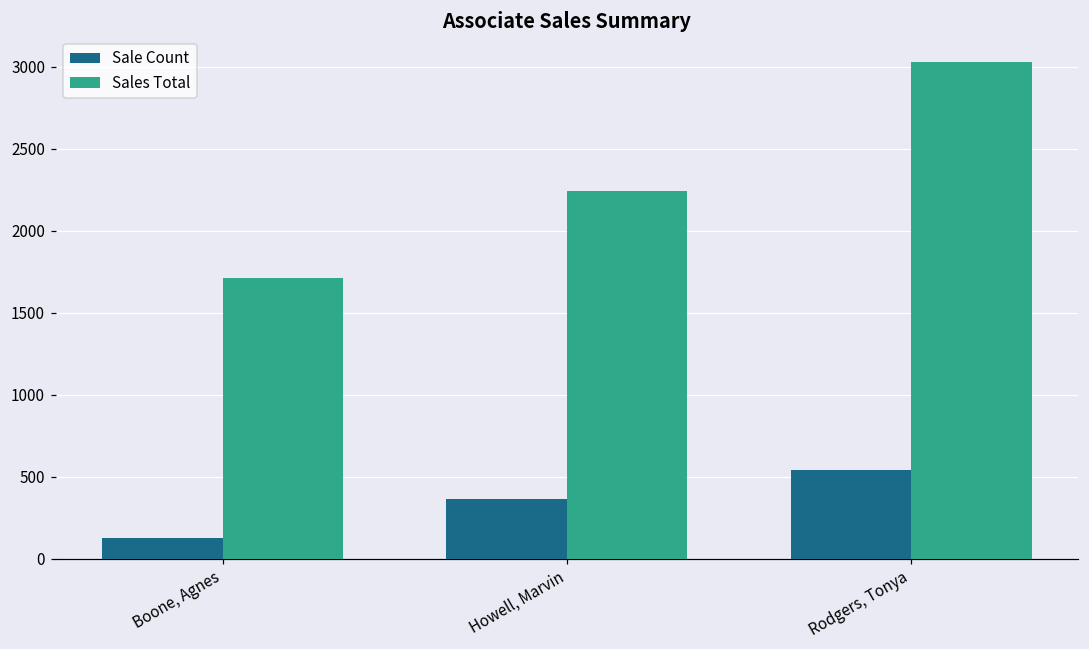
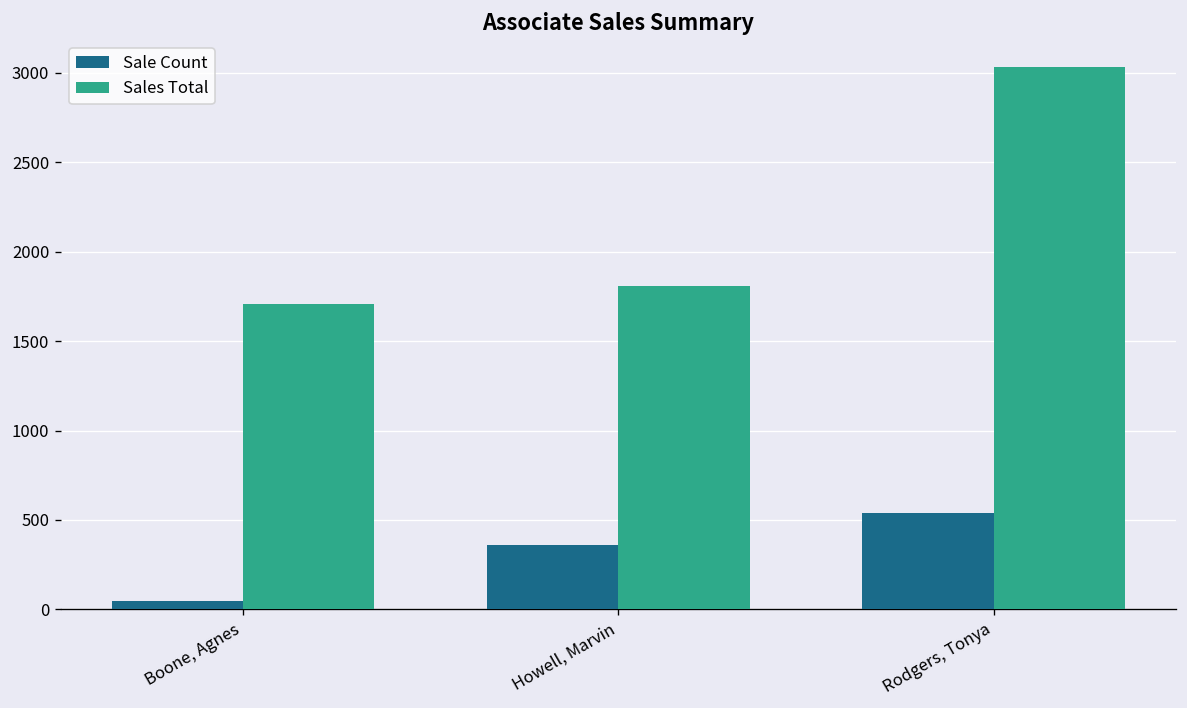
  {
    "Sale Count": {
-     "Boone, Agnes": 130,
+     "Boone, Agnes": 50,
      "Howell, Marvin": 360,
      "Rodgers, Tonya": 540
    },
    "Sales Total": {
      "Boone, Agnes": 1710,
-     "Howell, Marvin": 2250,
+     "Howell, Marvin": 1810,
      "Rodgers, Tonya": 3030
    }
  }
